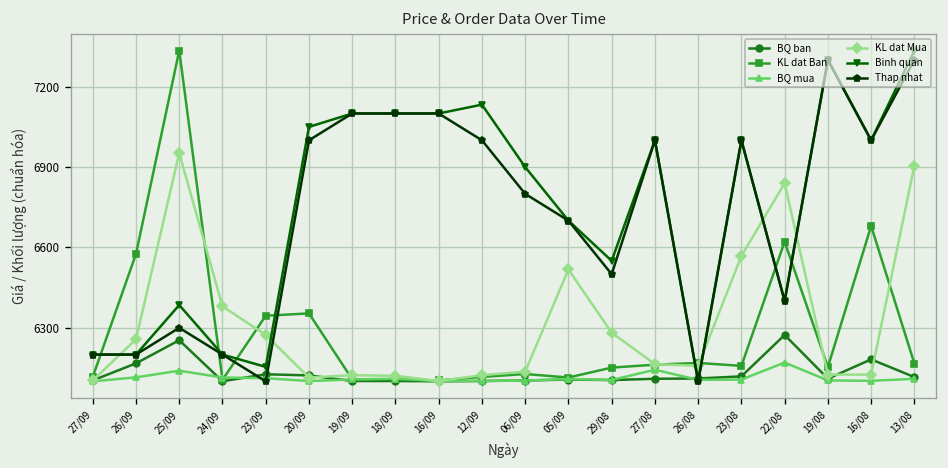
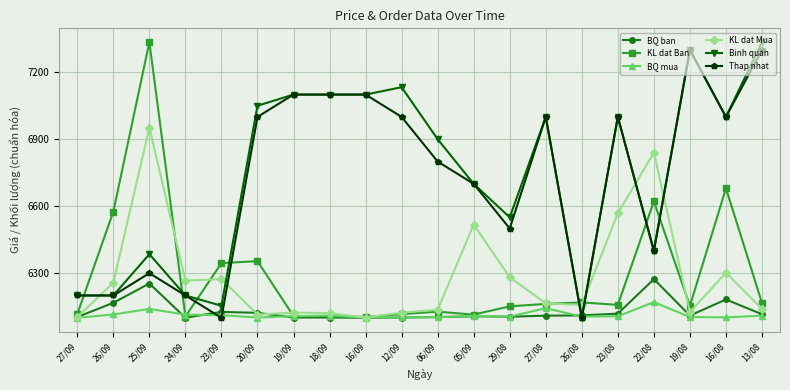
  {
    "BQ mua": {
      "26/09": 6110,
      "25/09": 6140,
      "23/09": 6110,
      "20/09": 6100,
      "27/08": 6140,
      "23/08": 6110,
      "22/08": 6170,
      "16/08": 6100
    },
    "KL dat Mua": {
      "26/09": 6260,
      "25/09": 6950,
-     "24/09": 6380,
+     "24/09": 6270,
      "23/09": 6270,
      "19/09": 6120,
      "05/09": 6520,
      "29/08": 6280,
      "23/08": 6570,
      "22/08": 6840,
      "19/08": 6130,
-     "16/08": 6130,
-     "13/08": 6910
+     "16/08": 6300,
+     "13/08": 6140
    }
  }
